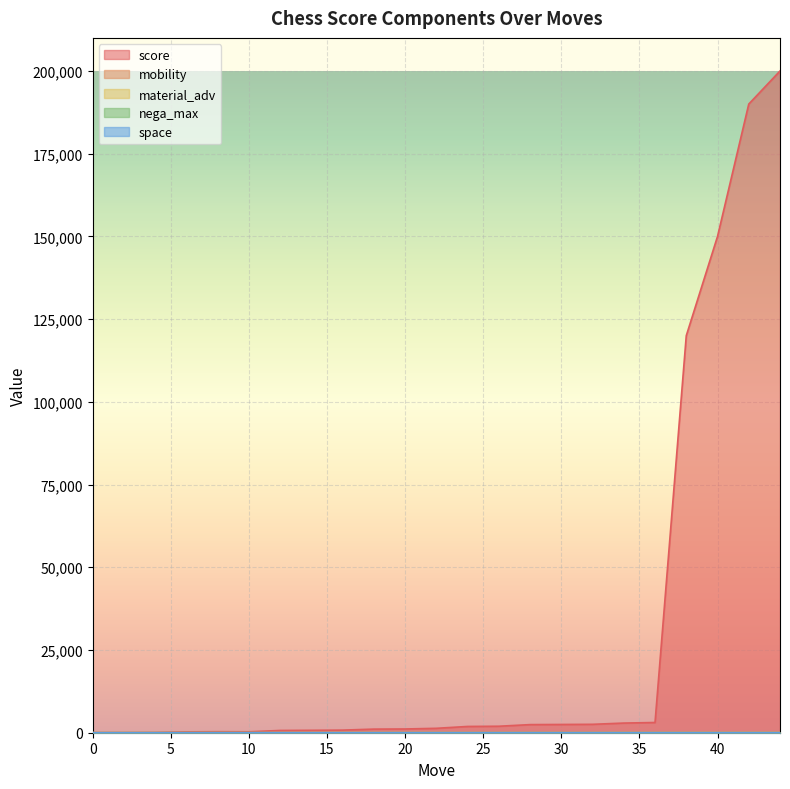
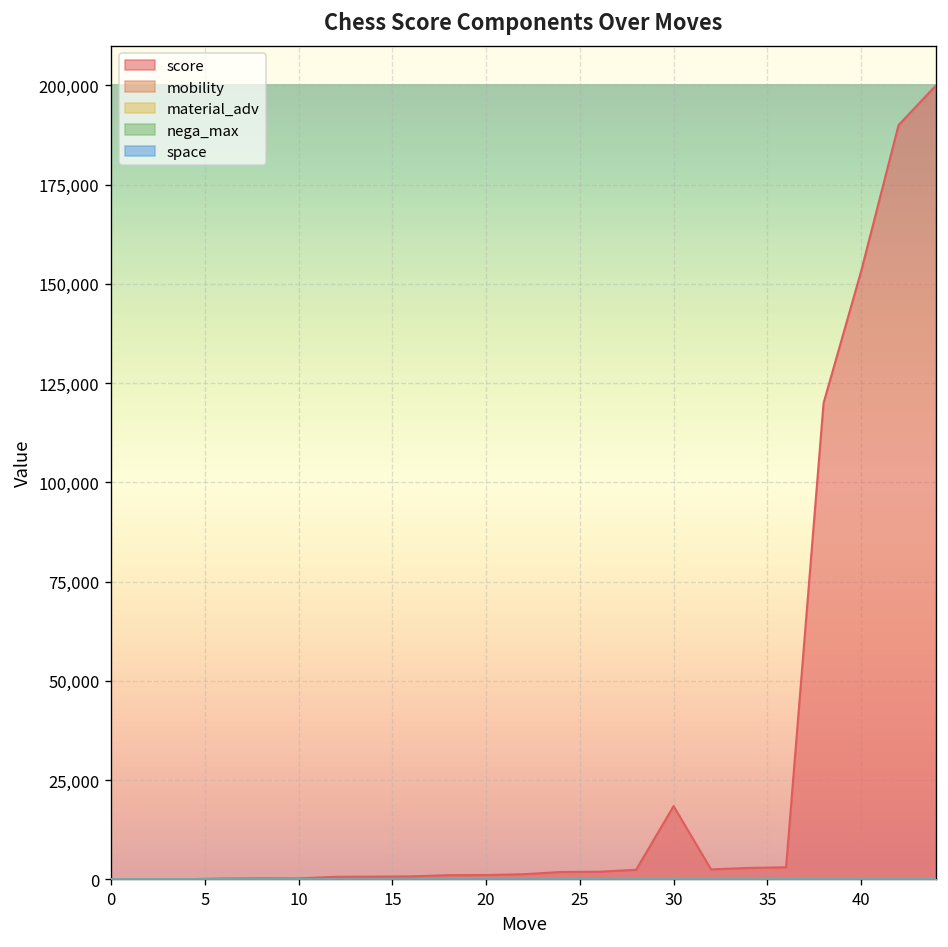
  {
    "score": {
      "20": "1,000",
-     "30": "2,000",
-     "40": "150,000"
+     "30": "18,000",
+     "40": "153,000"
    },
    "space": {
      "20": "0",
      "30": "0",
      "40": "0"
    }
  }
